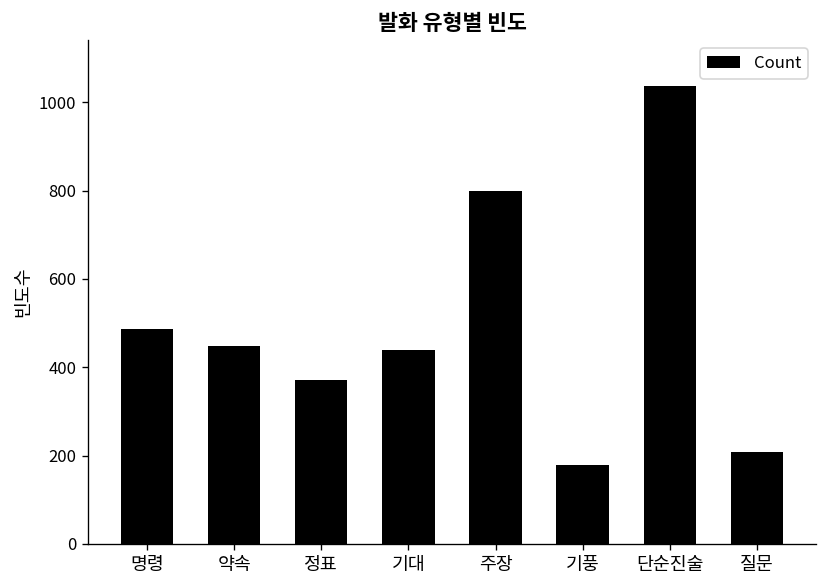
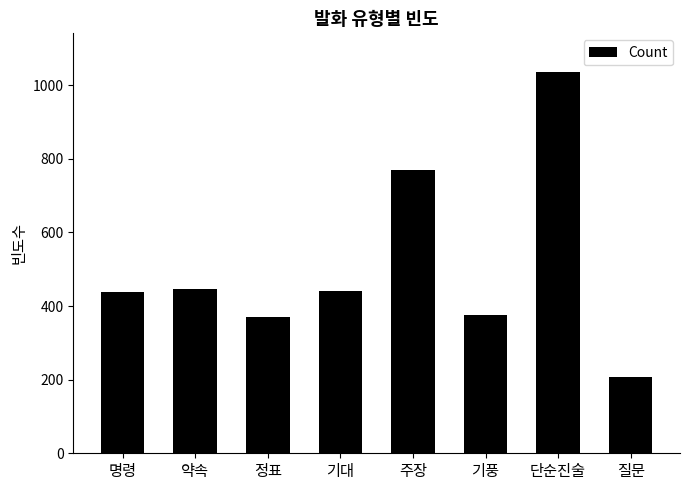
  {
-   "명령": 490,
+   "명령": 440,
    "약속": 450,
    "정표": 370,
    "기대": 440,
-   "주장": 800,
-   "기풍": 180,
+   "주장": 770,
+   "기풍": 380,
    "단순진술": 1040,
    "질문": 210
  }
